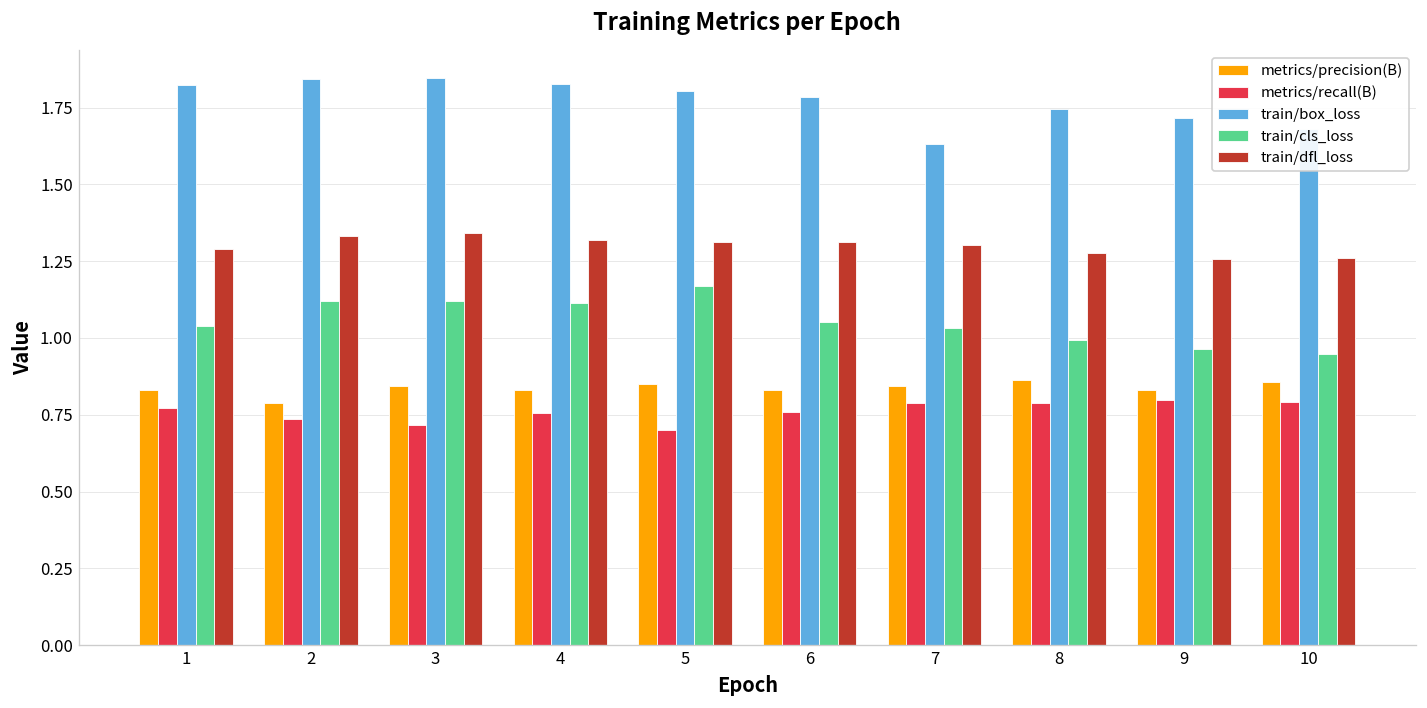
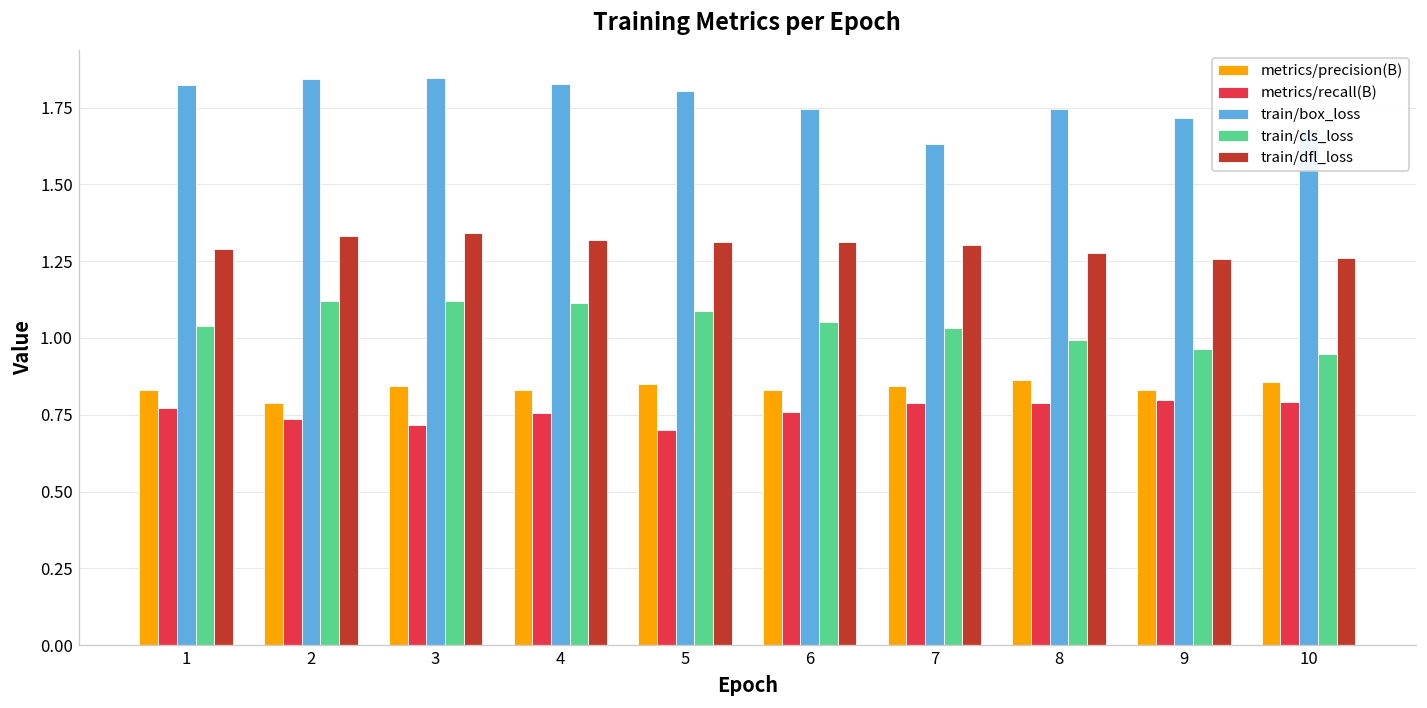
  {
    "metrics/precision(B)": {
      "1": 0.83,
      "2": 0.79,
      "3": 0.84,
      "4": 0.83,
      "5": 0.85,
      "6": 0.83,
      "7": 0.84,
      "8": 0.86,
      "9": 0.83,
      "10": 0.86
    },
    "train/box_loss": {
      "1": 1.82,
      "2": 1.84,
      "3": 1.85,
      "4": 1.83,
      "5": 1.80,
-     "6": 1.79,
+     "6": 1.75,
      "7": 1.63,
      "8": 1.75,
      "9": 1.72
    },
    "train/cls_loss": {
      "1": 1.04,
      "2": 1.12,
      "3": 1.12,
      "4": 1.11,
-     "5": 1.17,
+     "5": 1.09,
      "6": 1.05,
      "7": 1.03,
      "8": 0.99,
      "9": 0.96,
      "10": 0.95
    }
  }
